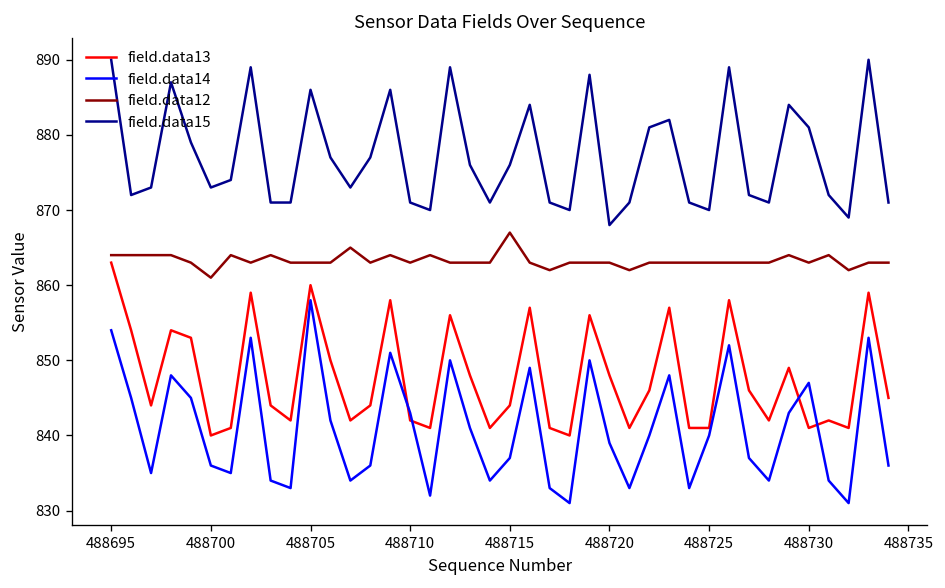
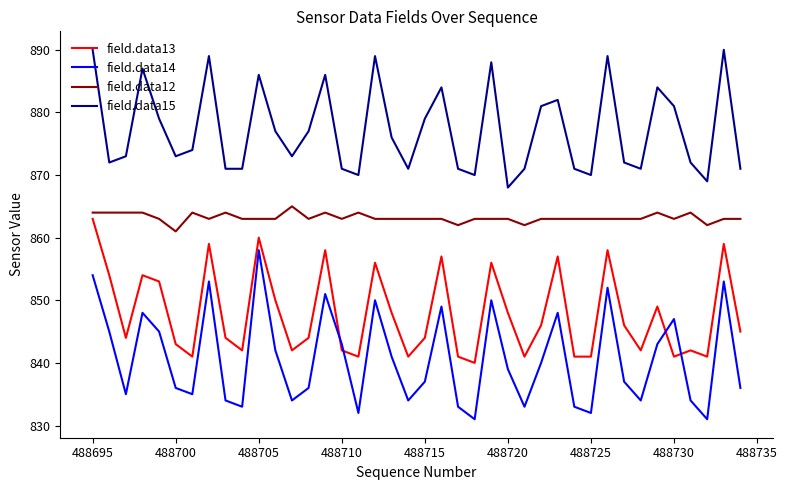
  {
    "field.data13": {
      "488695": 863,
-     "488700": 840,
+     "488700": 843,
      "488705": 860,
      "488710": 842,
      "488715": 844,
      "488720": 848,
      "488725": 841,
      "488730": 841
    },
    "field.data14": {
      "488695": 854,
      "488700": 836,
      "488705": 858,
      "488710": 843,
      "488715": 837,
      "488720": 839,
-     "488725": 840,
+     "488725": 832,
      "488730": 847
    },
    "field.data12": {
      "488695": 864,
      "488700": 861,
      "488705": 863,
      "488710": 863,
-     "488715": 867,
+     "488715": 863,
      "488720": 863,
      "488725": 863,
      "488730": 863
    },
    "field.data15": {
      "488695": 890,
      "488700": 873,
      "488705": 886,
      "488710": 871,
-     "488715": 876,
+     "488715": 879,
      "488720": 868,
      "488725": 870,
      "488730": 881
    }
  }
